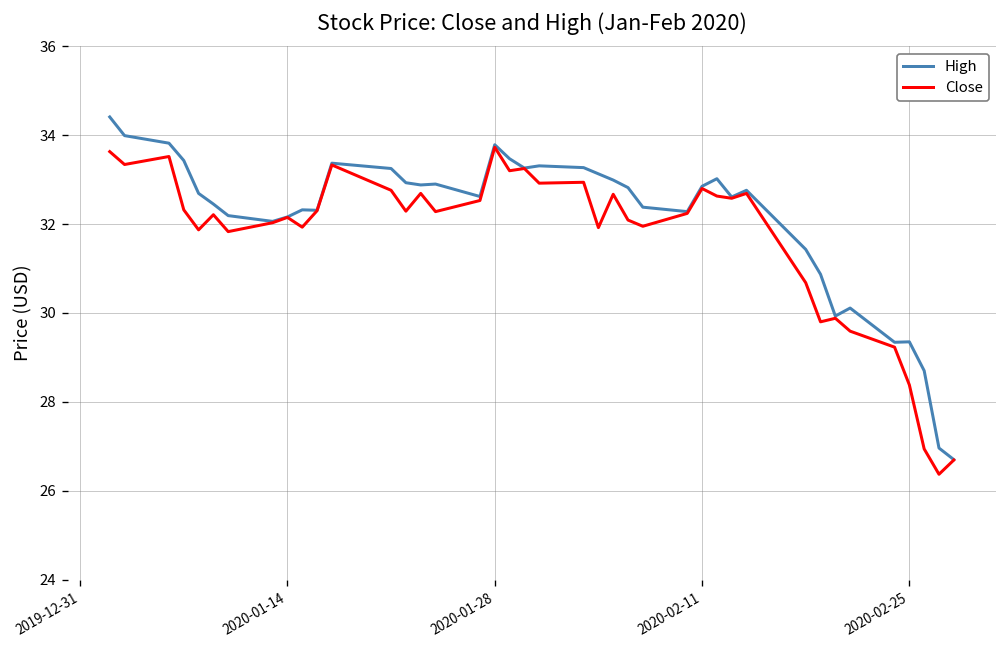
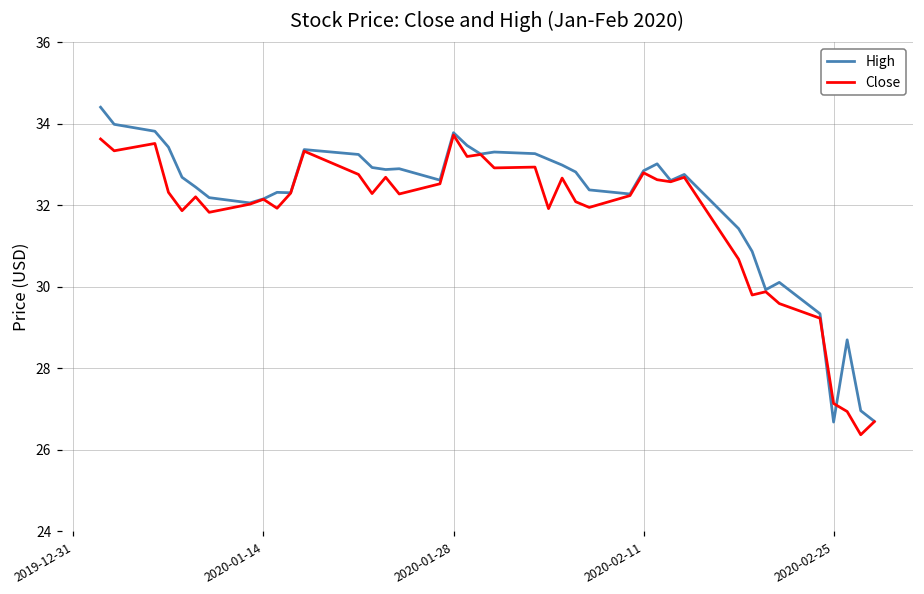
  {
    "High": {
-     "2020-02-25": 29.4
+     "2020-02-25": 26.7
    },
    "Close": {
-     "2020-02-25": 28.4
+     "2020-02-25": 27.1
    }
  }
